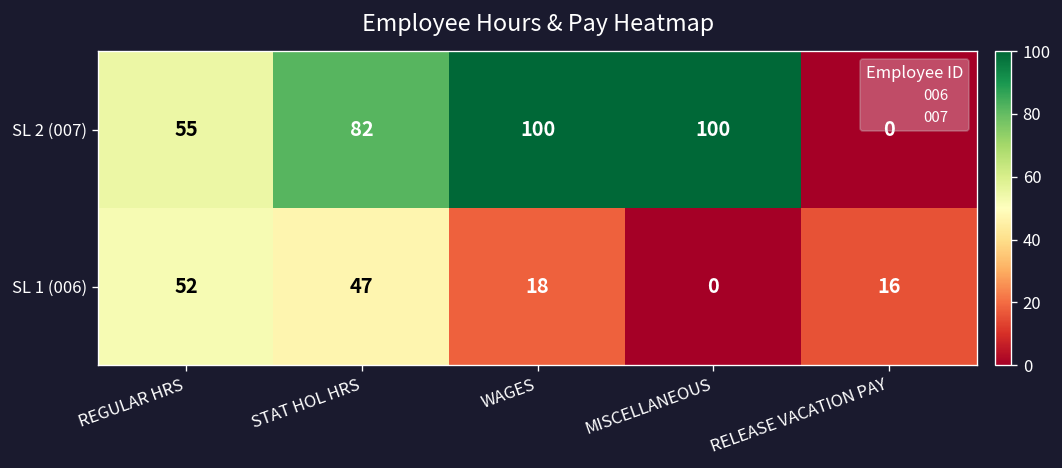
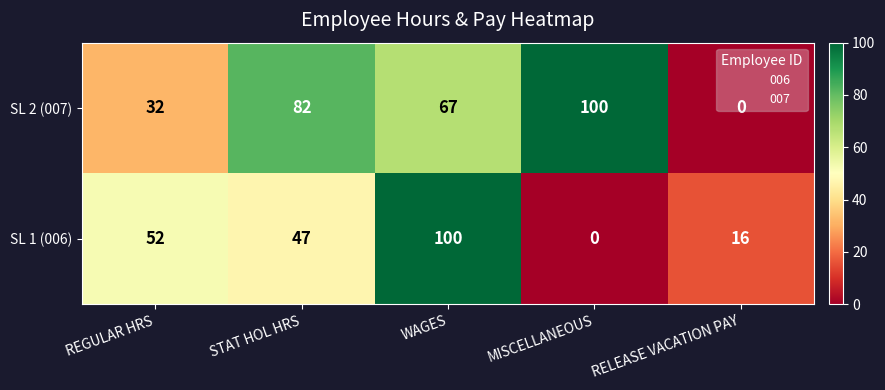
  {
    "SL 2 (007)": {
-     "REGULAR HRS": 55,
+     "REGULAR HRS": 32,
      "STAT HOL HRS": 82,
-     "WAGES": 100,
+     "WAGES": 67,
      "MISCELLANEOUS": 100
    },
    "SL 1 (006)": {
      "REGULAR HRS": 52,
      "STAT HOL HRS": 47,
-     "WAGES": 18,
+     "WAGES": 100,
      "MISCELLANEOUS": 0,
      "RELEASE VACATION PAY": 16
    }
  }
